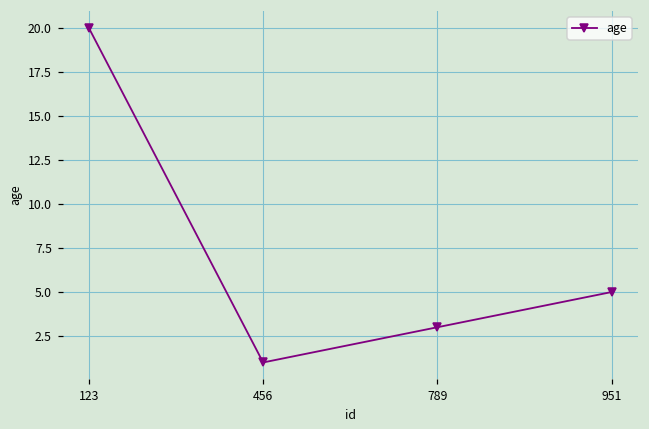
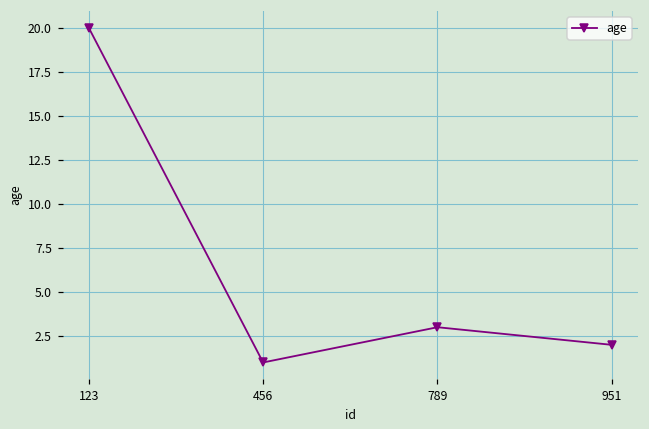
  {
    "123": 20,
    "456": 1,
    "789": 3,
-   "951": 5
+   "951": 2
  }
